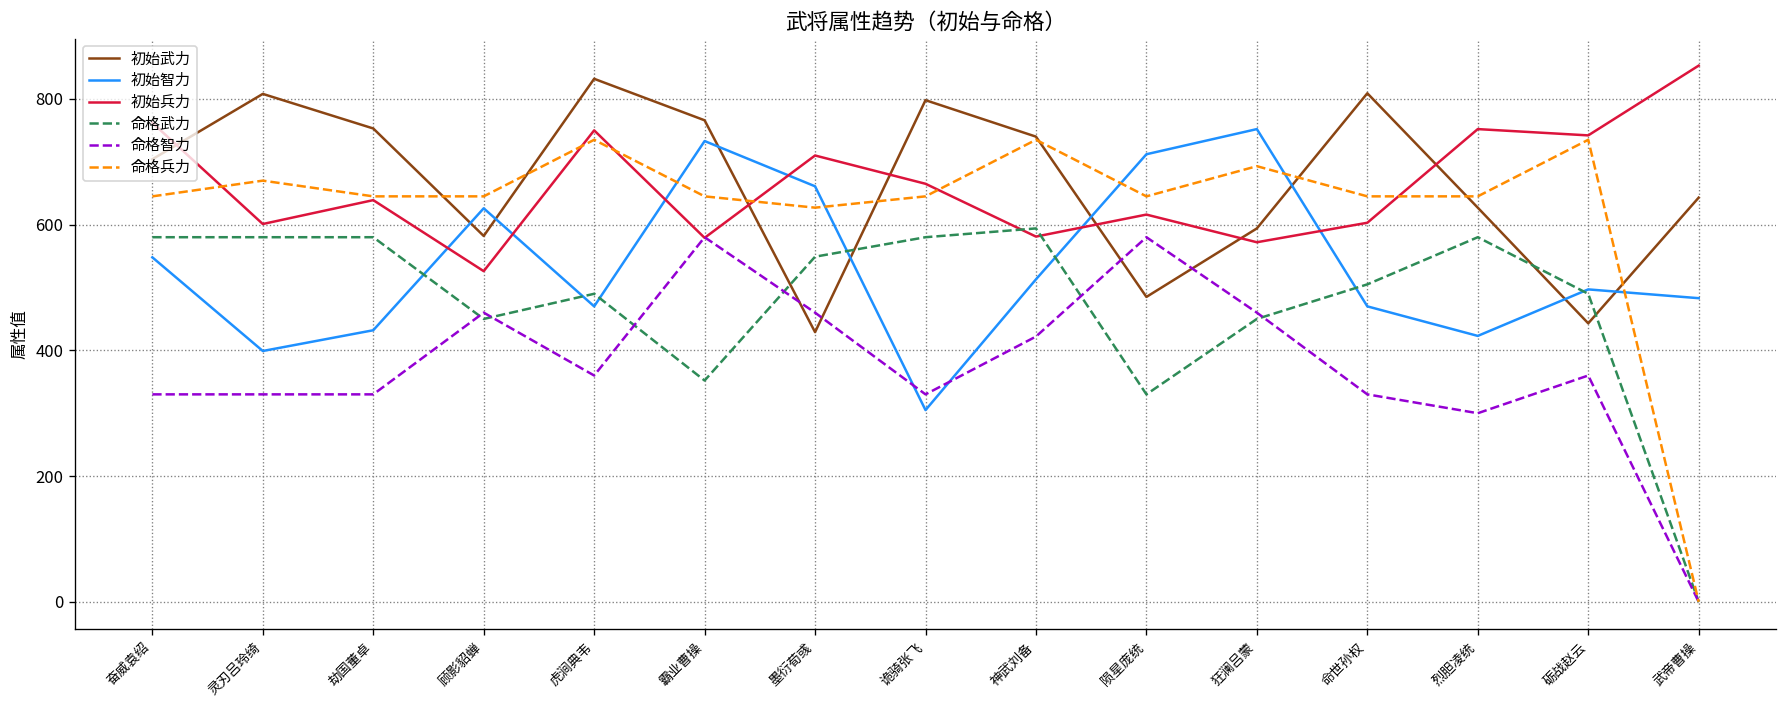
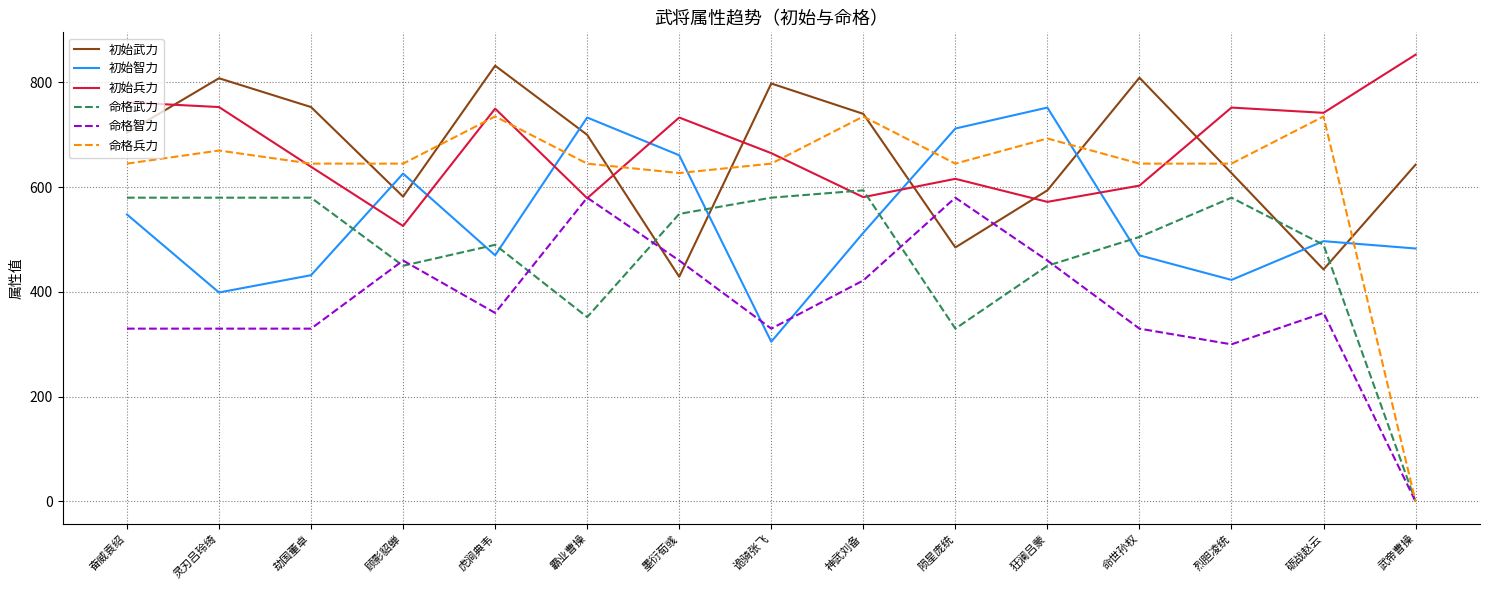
  {
    "初始武力": {
      "灵刃吕玲绮": 810,
      "劫国董卓": 750,
      "顾影貂蝉": 580,
      "虎涧典韦": 830,
-     "霸业曹操": 770,
+     "霸业曹操": 700,
      "墨衍荀彧": 430,
      "诡骑张飞": 800,
      "神武刘备": 740,
      "陨星庞统": 490,
      "狂澜吕蒙": 590,
      "命世孙权": 810,
      "烈胆凌统": 630,
      "砺战赵云": 440,
      "武帝曹操": 640
    },
    "初始智力": {
      "奋威袁绍": 550,
      "灵刃吕玲绮": 400,
      "劫国董卓": 430,
      "顾影貂蝉": 630,
      "虎涧典韦": 470,
      "霸业曹操": 730,
      "墨衍荀彧": 660,
      "诡骑张飞": 310,
      "神武刘备": 510,
      "陨星庞统": 710,
      "狂澜吕蒙": 750,
      "命世孙权": 470,
      "烈胆凌统": 420,
      "砺战赵云": 500,
      "武帝曹操": 480
    },
    "初始兵力": {
-     "灵刃吕玲绮": 600,
+     "灵刃吕玲绮": 750,
      "劫国董卓": 640,
      "顾影貂蝉": 530,
      "虎涧典韦": 750,
-     "墨衍荀彧": 710,
+     "墨衍荀彧": 730,
      "诡骑张飞": 670,
      "神武刘备": 580,
      "陨星庞统": 620,
      "狂澜吕蒙": 570,
      "命世孙权": 600,
      "烈胆凌统": 750,
      "砺战赵云": 740,
      "武帝曹操": 850
    },
    "命格武力": {
      "奋威袁绍": 580,
      "灵刃吕玲绮": 580,
      "劫国董卓": 580,
      "顾影貂蝉": 450,
      "虎涧典韦": 490,
      "霸业曹操": 350,
      "墨衍荀彧": 550,
      "诡骑张飞": 580,
      "神武刘备": 590,
      "陨星庞统": 330,
      "狂澜吕蒙": 450,
      "命世孙权": 510,
      "烈胆凌统": 580,
      "砺战赵云": 490
    },
    "命格智力": {
      "奋威袁绍": 330,
      "灵刃吕玲绮": 330,
      "劫国董卓": 330,
      "顾影貂蝉": 460,
      "虎涧典韦": 360,
      "墨衍荀彧": 460,
      "诡骑张飞": 330,
      "神武刘备": 420,
      "陨星庞统": 580,
      "狂澜吕蒙": 460,
      "命世孙权": 330,
      "烈胆凌统": 300,
      "砺战赵云": 360
    },
    "命格兵力": {
      "奋威袁绍": 650,
      "灵刃吕玲绮": 670,
      "劫国董卓": 650,
      "顾影貂蝉": 650,
      "虎涧典韦": 740,
      "霸业曹操": 650,
      "墨衍荀彧": 630,
      "诡骑张飞": 650,
      "神武刘备": 740,
      "陨星庞统": 650,
      "狂澜吕蒙": 690,
      "命世孙权": 650,
      "烈胆凌统": 650,
      "砺战赵云": 740
    }
  }
